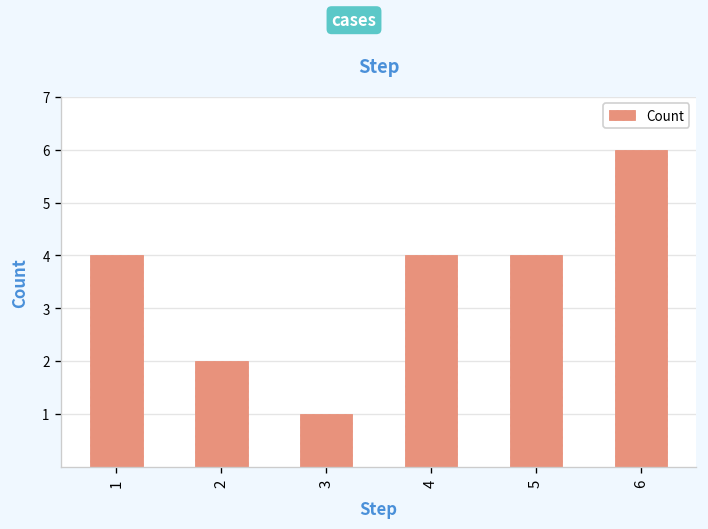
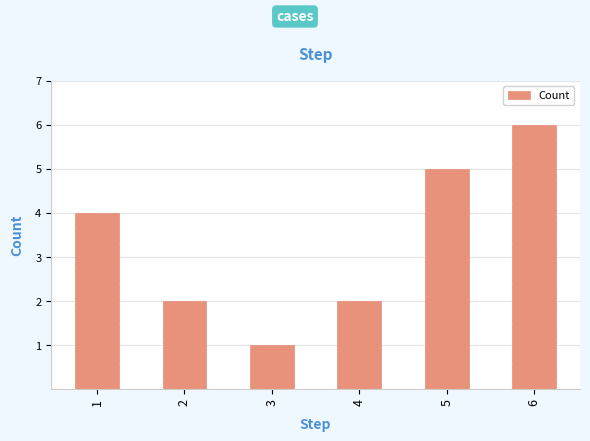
  {
    "1": 4,
    "2": 2,
    "3": 1,
-   "4": 4,
-   "5": 4,
+   "4": 2,
+   "5": 5,
    "6": 6
  }
